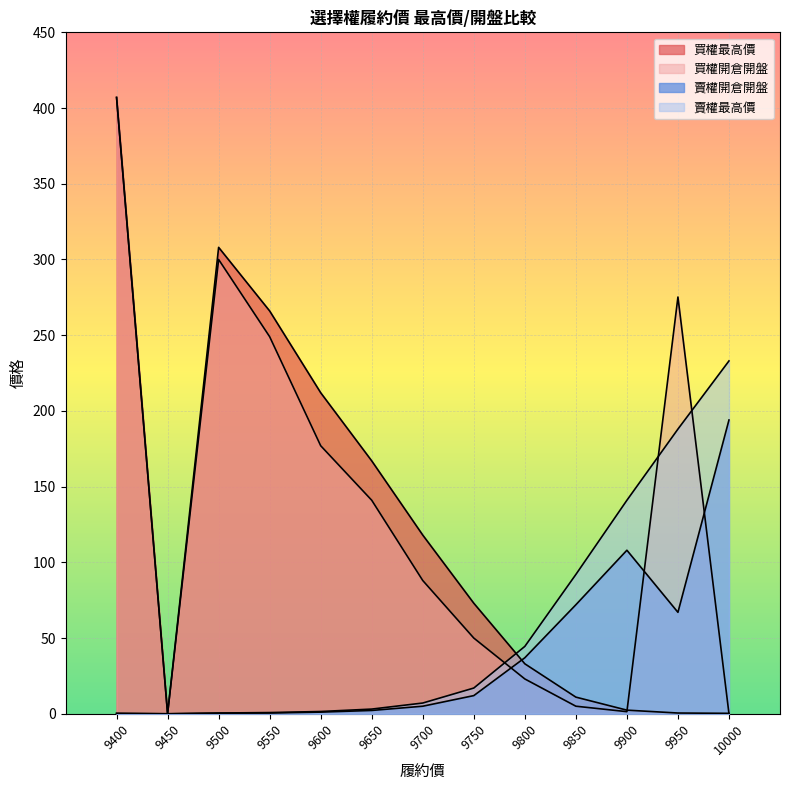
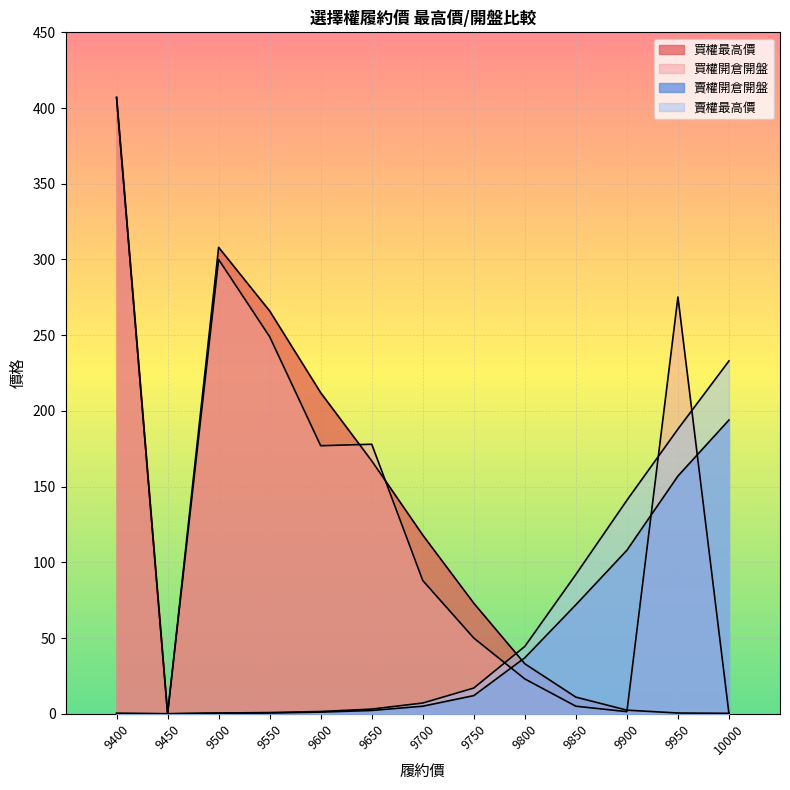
  {
    "買權最高價": {
      "9500": 308,
      "9550": 266,
      "9600": 212,
      "9650": 167,
      "9700": 118,
      "9750": 73,
      "9800": 33,
      "9850": 11,
      "9950": 1
    },
    "買權開倉開盤": {
      "9500": 300,
      "9550": 249,
      "9600": 177,
-     "9650": 141,
+     "9650": 178,
      "9700": 88,
      "9750": 50,
      "9800": 23,
      "9850": 5,
      "9950": 275
    },
    "賣權開倉開盤": {
      "9700": 5,
      "9750": 12,
      "9800": 37,
      "9850": 72,
      "9900": 108,
-     "9950": 67,
+     "9950": 157,
      "10000": 194
    },
    "賣權最高價": {
      "9700": 7,
      "9750": 17,
      "9800": 45,
      "9850": 92,
      "9900": 141,
      "9950": 188,
      "10000": 233
    }
  }
